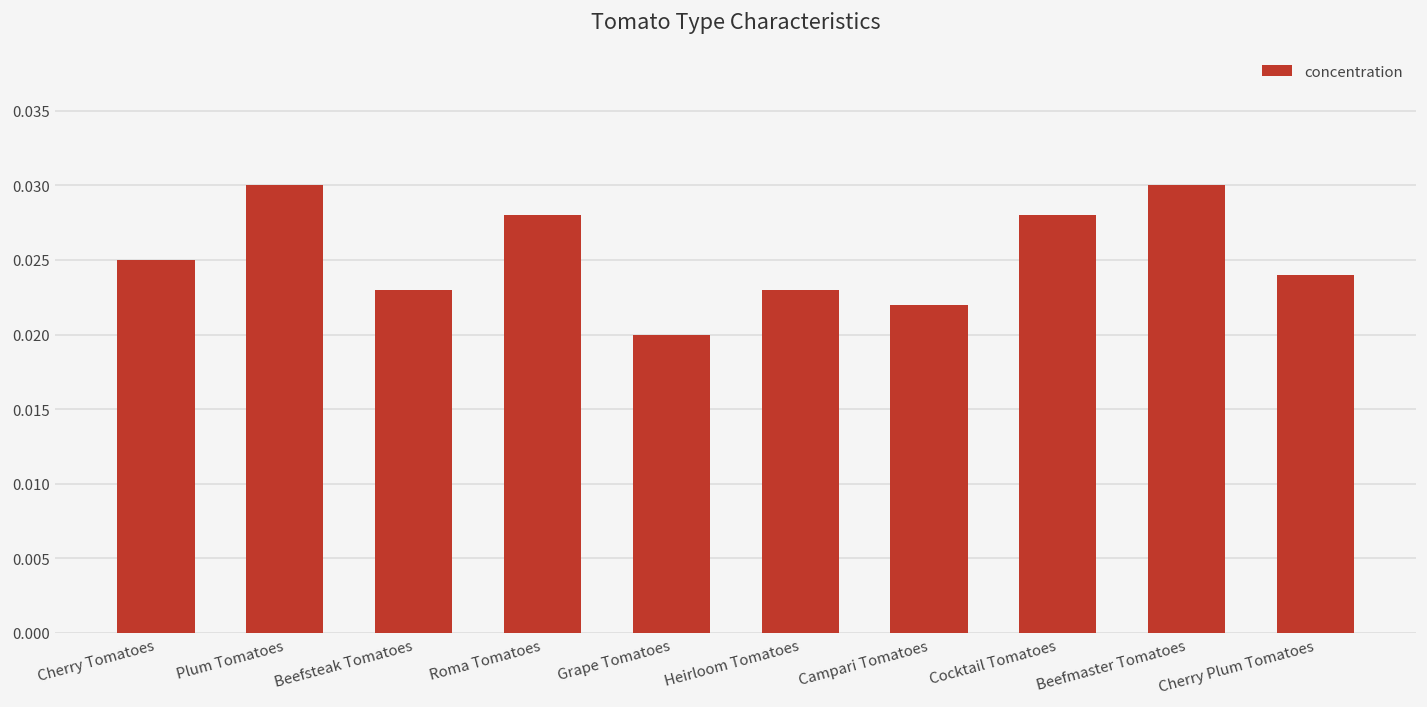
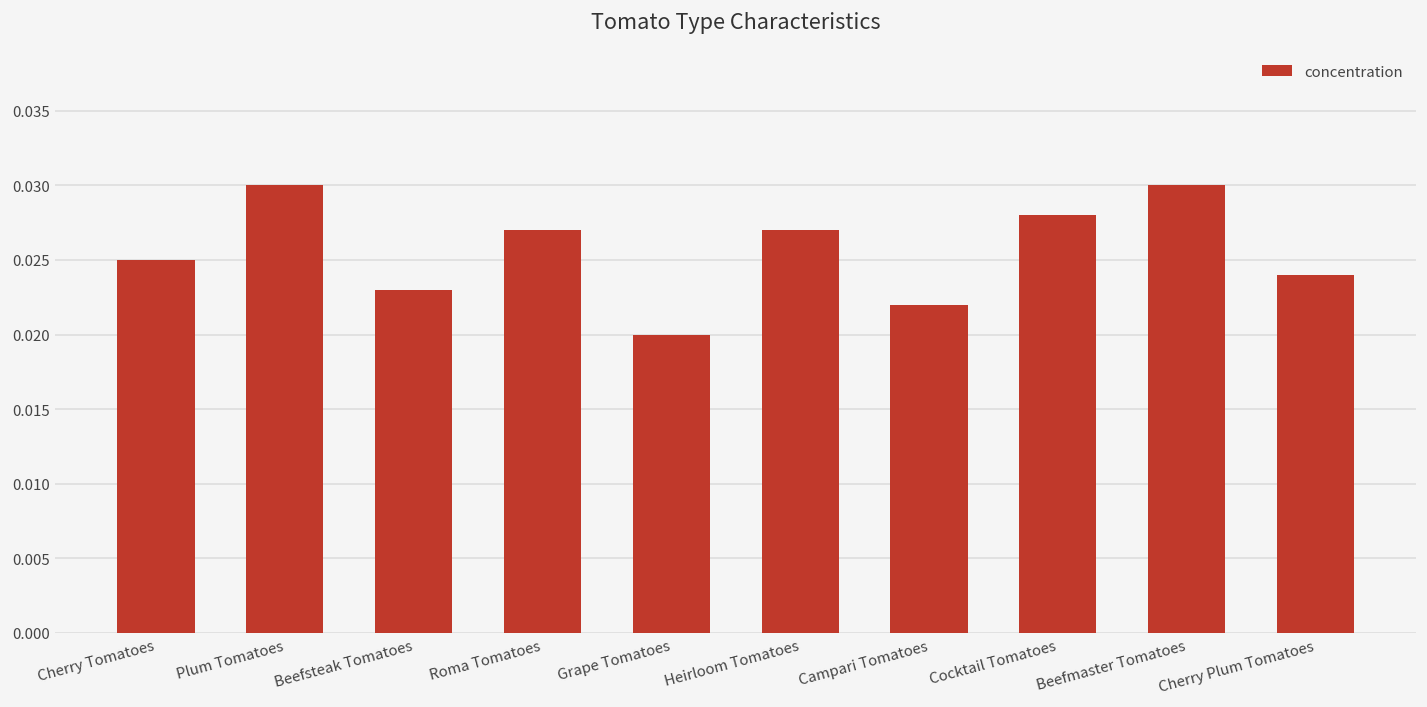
  {
    "Cherry Tomatoes": 0.025,
    "Plum Tomatoes": 0.030,
    "Beefsteak Tomatoes": 0.023,
-   "Roma Tomatoes": 0.028,
+   "Roma Tomatoes": 0.027,
    "Grape Tomatoes": 0.020,
-   "Heirloom Tomatoes": 0.023,
+   "Heirloom Tomatoes": 0.027,
    "Campari Tomatoes": 0.022,
    "Cocktail Tomatoes": 0.028,
    "Beefmaster Tomatoes": 0.030,
    "Cherry Plum Tomatoes": 0.024
  }
